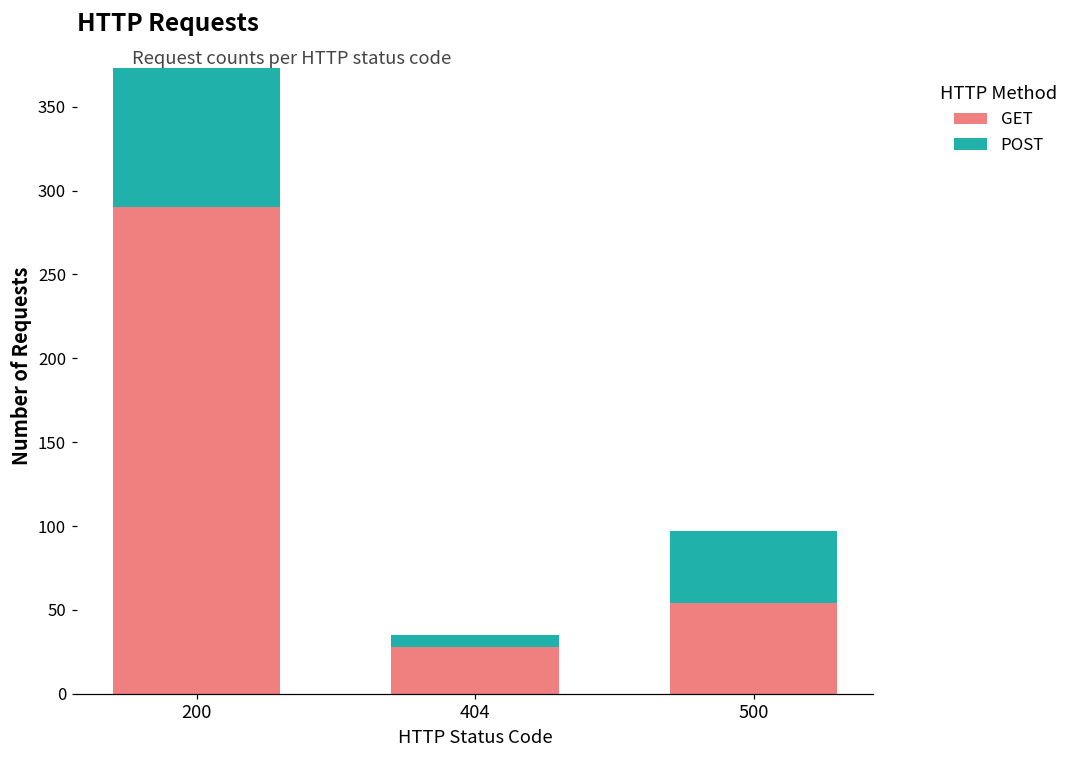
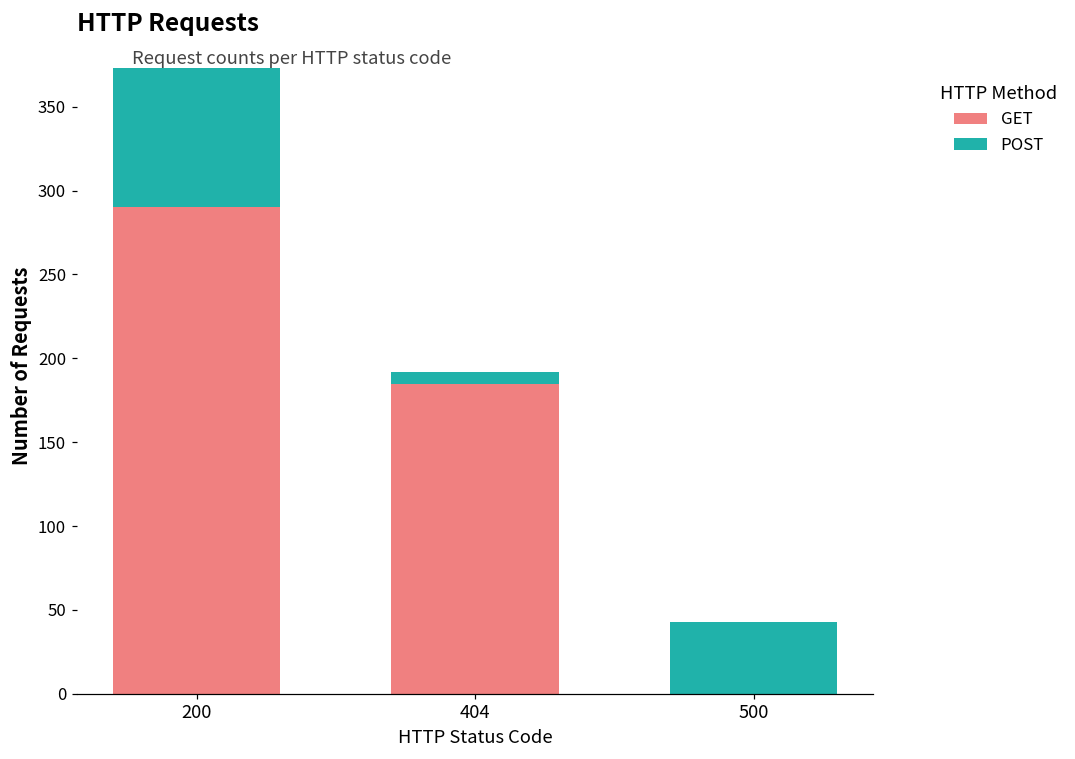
  {
    "GET": {
      "200": 290,
-     "404": 28,
-     "500": 54
+     "404": 185,
+     "500": 0
    },
    "POST": {
      "200": 83,
      "404": 7,
      "500": 43
    }
  }
